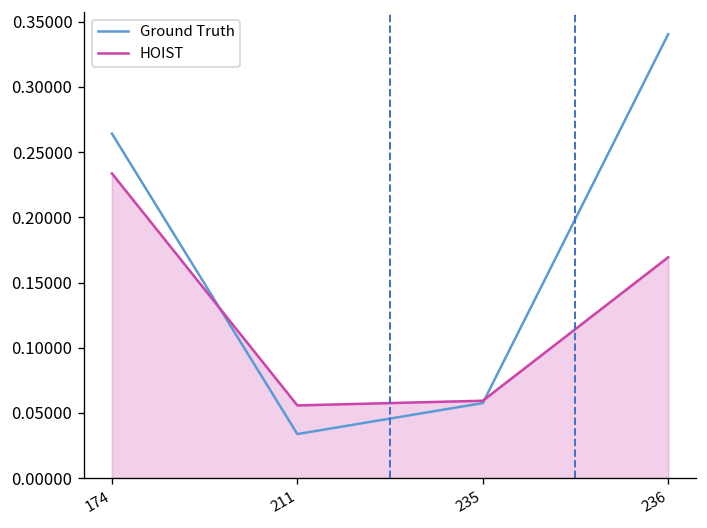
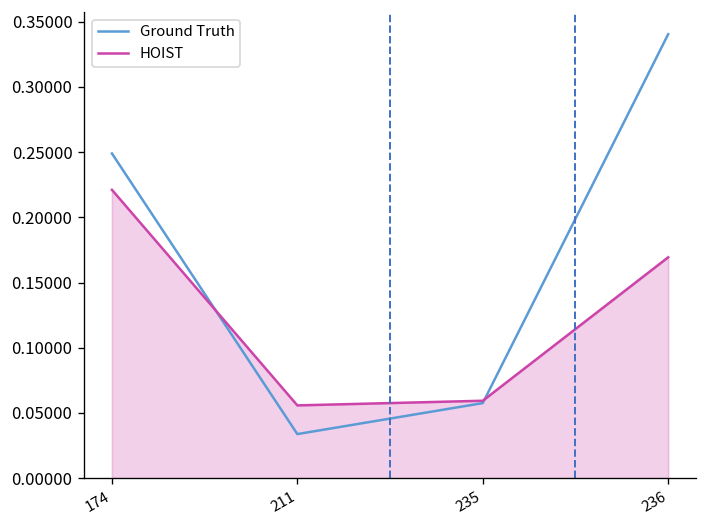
  {
    "Ground Truth": {
-     "174": 0.264,
+     "174": 0.249,
      "211": 0.034,
      "236": 0.340
    },
    "HOIST": {
-     "174": 0.234,
+     "174": 0.221,
      "211": 0.056,
      "236": 0.169
    }
  }
